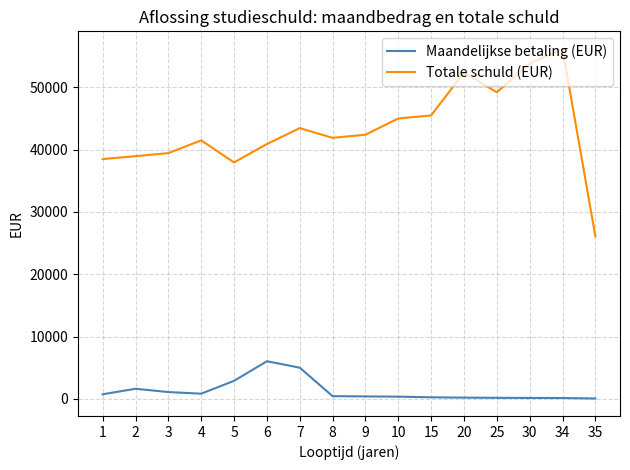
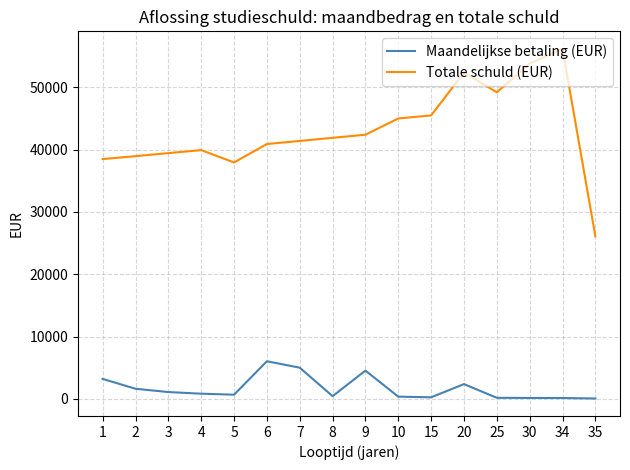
  {
    "Maandelijkse betaling (EUR)": {
-     "1": 1000,
+     "1": 3000,
      "2": 2000,
      "3": 1000,
      "4": 1000,
-     "5": 3000,
+     "5": 1000,
      "6": 6000,
      "7": 5000,
      "8": 0,
-     "9": 0,
+     "9": 5000,
      "10": 0,
      "15": 0,
-     "20": 0,
+     "20": 2000,
      "25": 0,
      "30": 0,
      "34": 0,
      "35": 0
    },
    "Totale schuld (EUR)": {
      "1": 38000,
      "2": 39000,
      "3": 39000,
-     "4": 41000,
+     "4": 40000,
      "5": 38000,
      "6": 41000,
-     "7": 43000,
+     "7": 41000,
      "8": 42000,
      "9": 42000,
      "10": 45000,
      "15": 45000,
      "25": 49000,
      "35": 26000
    }
  }
